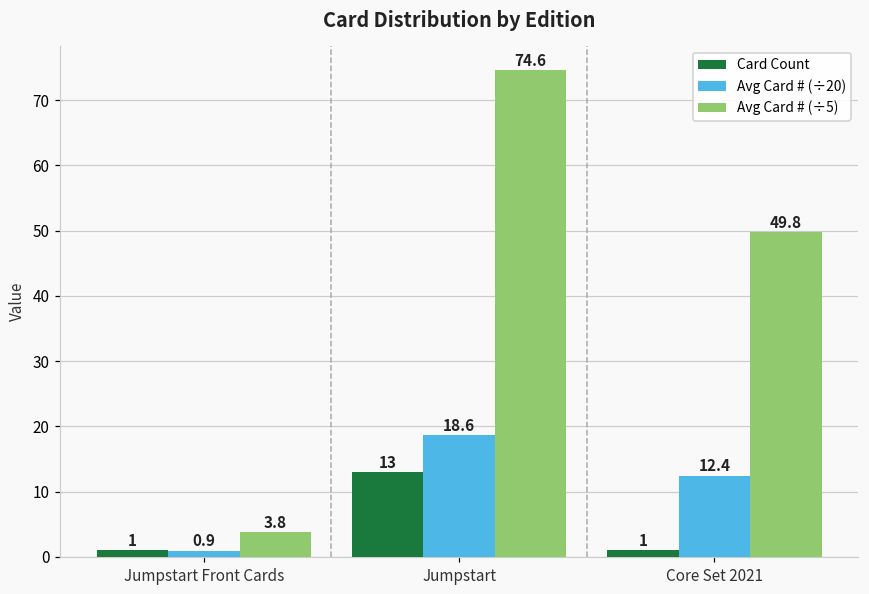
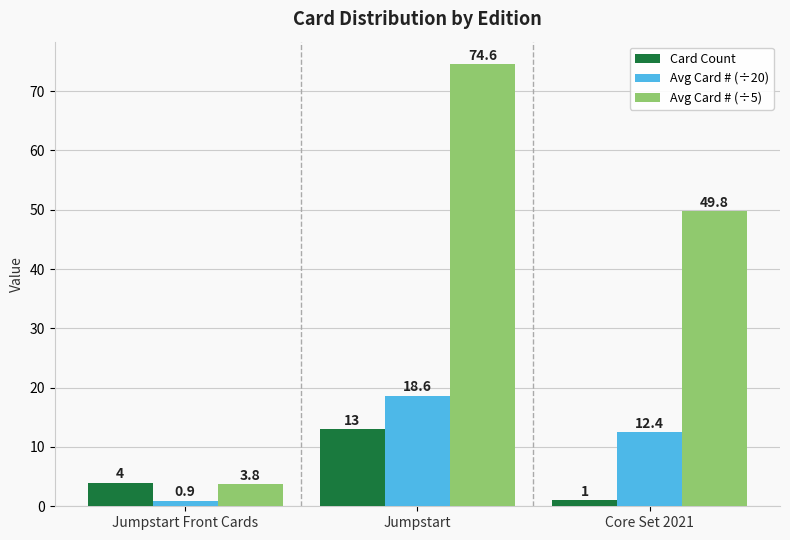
  {
    "Card Count": {
-     "Jumpstart Front Cards": 1,
+     "Jumpstart Front Cards": 4,
      "Jumpstart": 13,
      "Core Set 2021": 1
    },
    "Avg Card # (÷20)": {
      "Jumpstart Front Cards": 0.9,
      "Jumpstart": 18.6,
      "Core Set 2021": 12.4
    },
    "Avg Card # (÷5)": {
      "Jumpstart Front Cards": 3.8,
      "Jumpstart": 74.6,
      "Core Set 2021": 49.8
    }
  }
